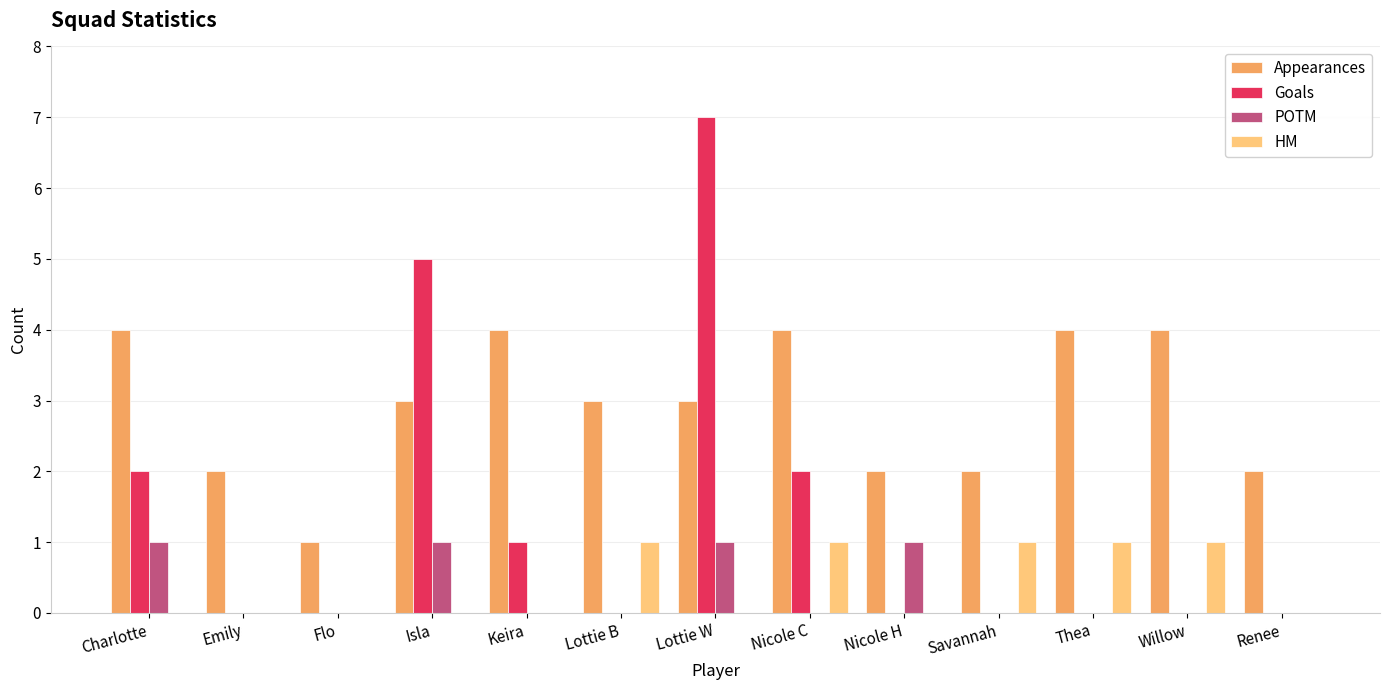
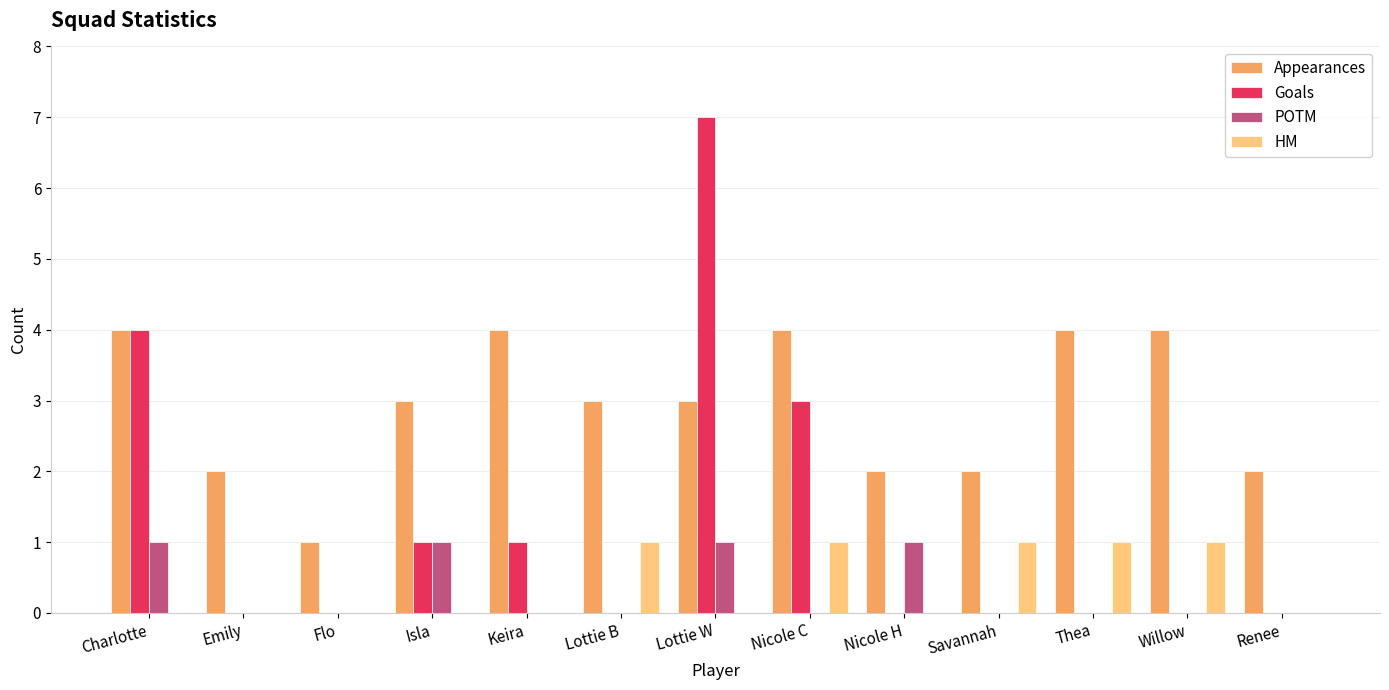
  {
    "Goals": {
-     "Charlotte": 2,
+     "Charlotte": 4,
      "Emily": 0,
      "Flo": 0,
-     "Isla": 5,
+     "Isla": 1,
      "Keira": 1,
      "Lottie B": 0,
      "Lottie W": 7,
-     "Nicole C": 2,
+     "Nicole C": 3,
      "Nicole H": 0,
      "Savannah": 0,
      "Thea": 0,
      "Willow": 0,
      "Renee": 0
    },
    "POTM": {
      "Charlotte": 1,
      "Emily": 0,
      "Flo": 0,
      "Isla": 1,
      "Keira": 0,
      "Lottie B": 0,
      "Lottie W": 1,
      "Nicole C": 0,
      "Nicole H": 1,
      "Savannah": 0,
      "Thea": 0,
      "Willow": 0,
      "Renee": 0
    }
  }
